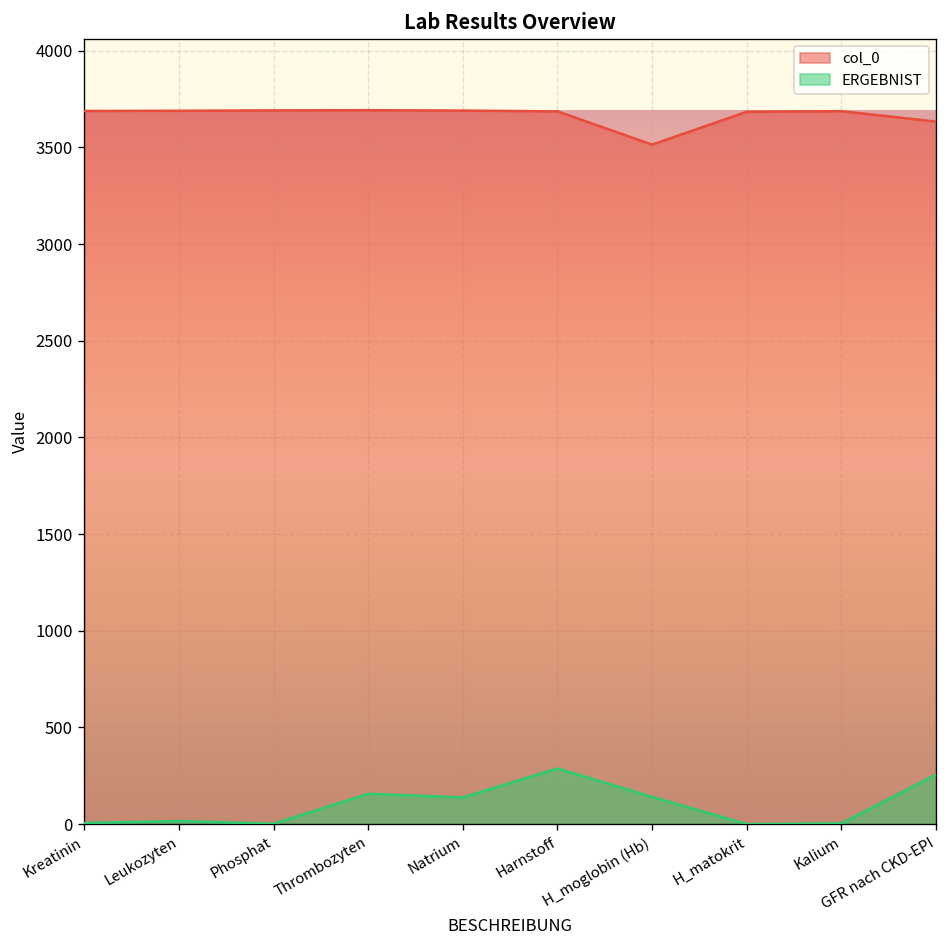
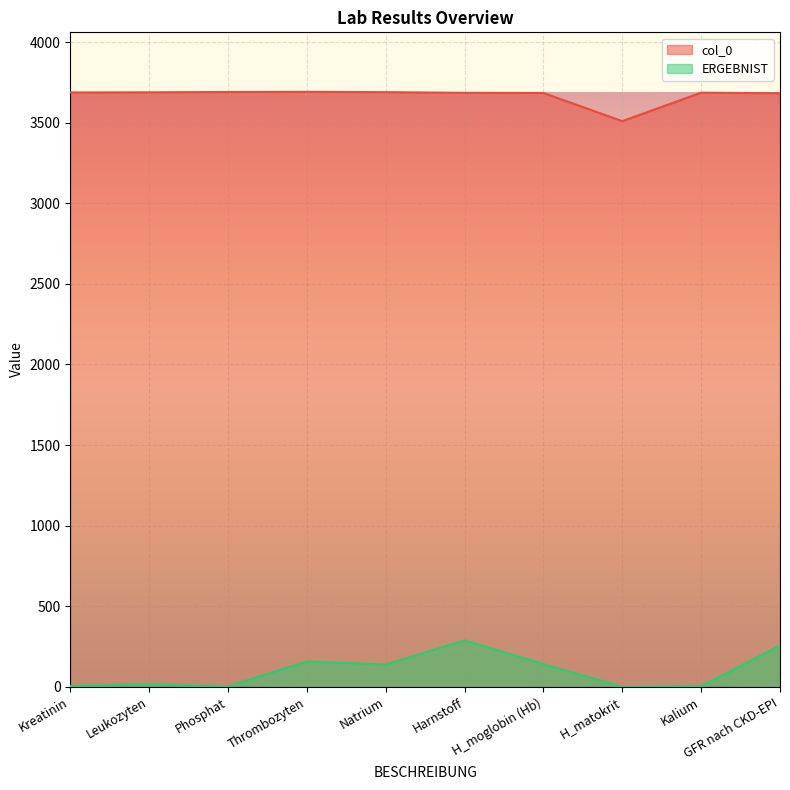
  {
    "col_0": {
      "Kreatinin": 3690,
      "Leukozyten": 3690,
      "Phosphat": 3690,
      "Thrombozyten": 3690,
      "Natrium": 3690,
      "Harnstoff": 3690,
-     "H_moglobin (Hb)": 3510,
-     "H_matokrit": 3680,
+     "H_moglobin (Hb)": 3690,
+     "H_matokrit": 3510,
      "Kalium": 3690,
-     "GFR nach CKD-EPI": 3630
+     "GFR nach CKD-EPI": 3680
    },
    "ERGEBNIST": {
      "Kreatinin": 10,
      "Leukozyten": 20,
      "Phosphat": 0,
      "Thrombozyten": 160,
      "Natrium": 140,
      "Harnstoff": 290,
      "H_moglobin (Hb)": 140,
      "H_matokrit": 0,
      "Kalium": 0,
      "GFR nach CKD-EPI": 260
    }
  }
